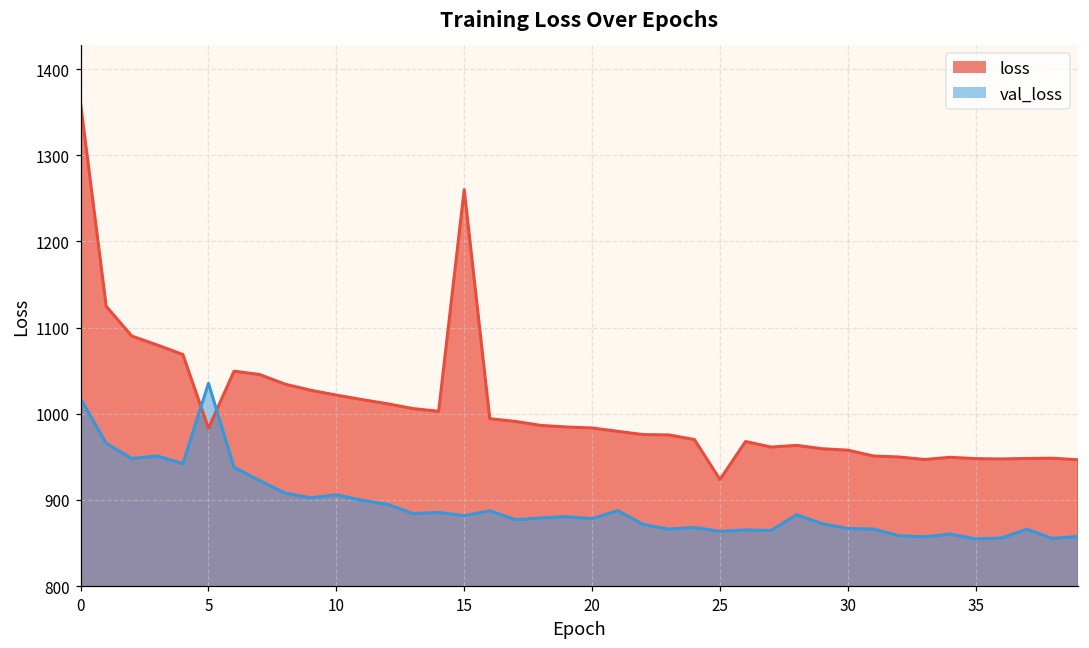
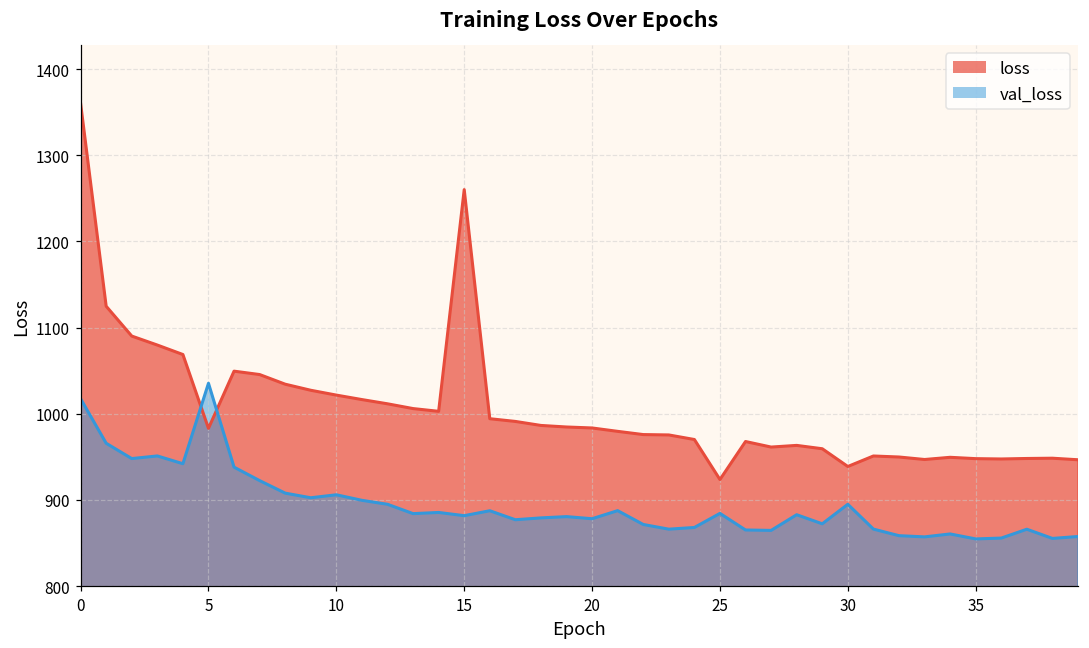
  {
    "loss": {
      "0": 1360,
      "5": 980,
      "10": 1020,
      "15": 1260,
      "20": 980,
      "25": 920,
-     "30": 960,
+     "30": 940,
      "35": 950
    },
    "val_loss": {
      "0": 1020,
      "5": 1040,
      "10": 910,
      "15": 880,
      "20": 880,
-     "25": 860,
-     "30": 870,
+     "25": 880,
+     "30": 890,
      "35": 850
    }
  }
